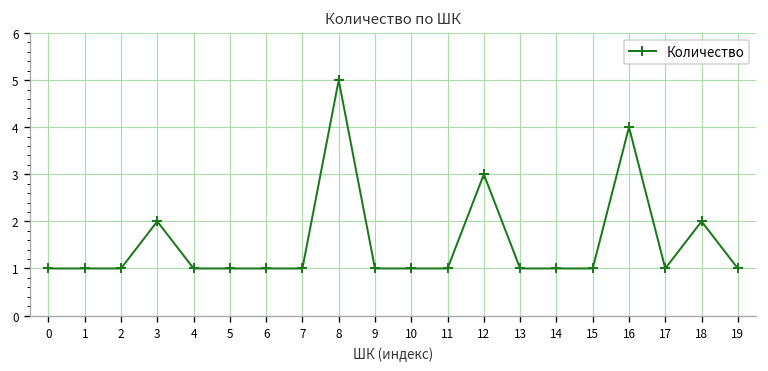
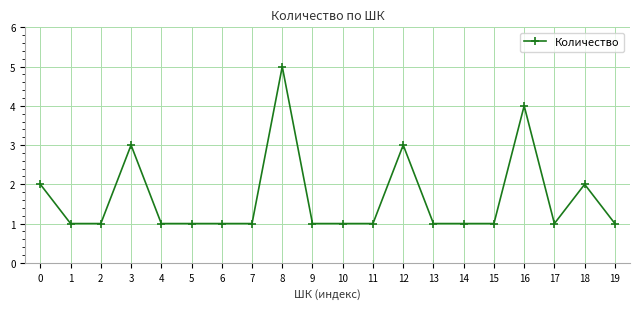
  {
-   "0": 1,
+   "0": 2,
    "1": 1,
    "2": 1,
-   "3": 2,
+   "3": 3,
    "4": 1,
    "5": 1,
    "6": 1,
    "7": 1,
    "8": 5,
    "9": 1,
    "10": 1,
    "11": 1,
    "12": 3,
    "13": 1,
    "14": 1,
    "15": 1,
    "16": 4,
    "17": 1,
    "18": 2,
    "19": 1
  }
